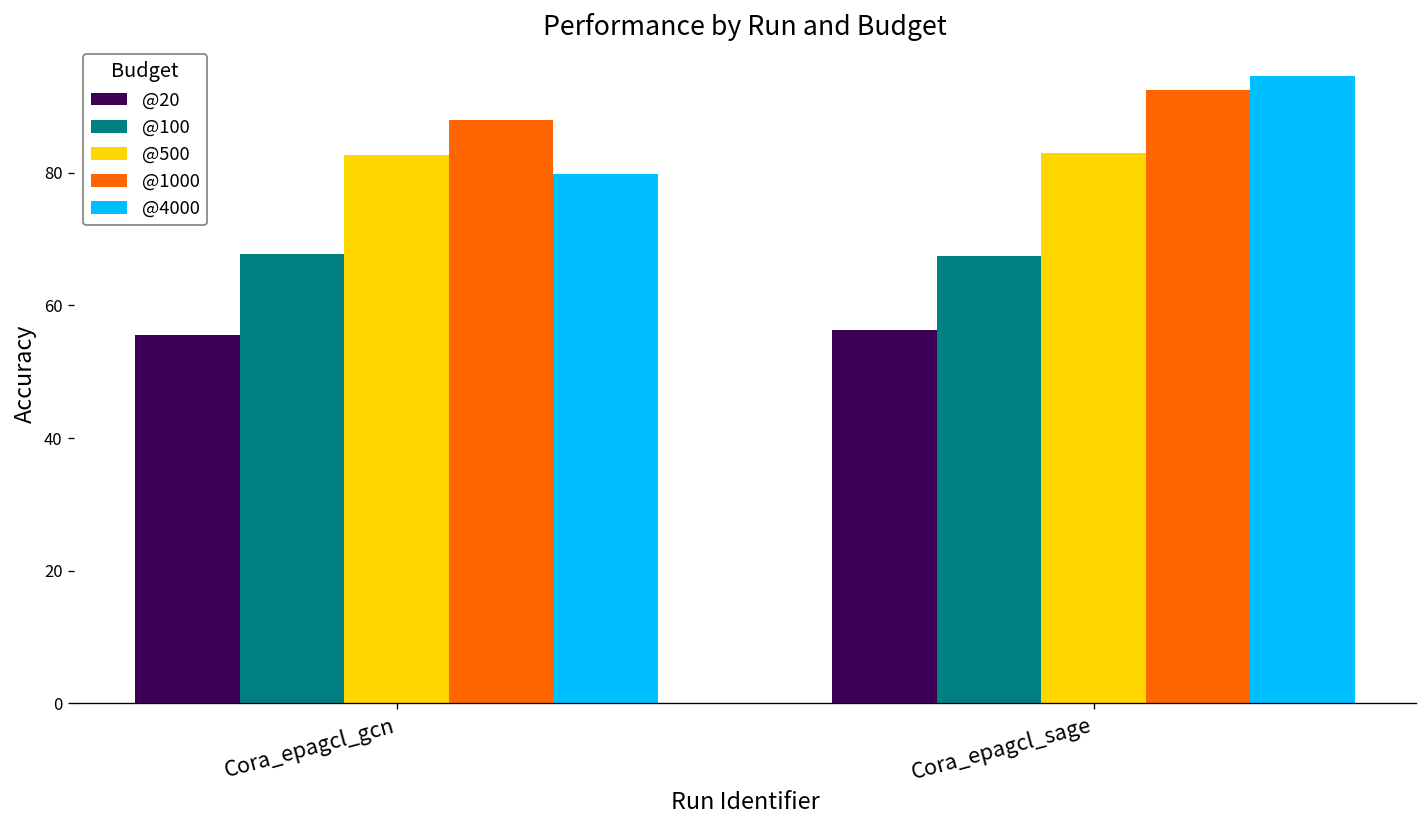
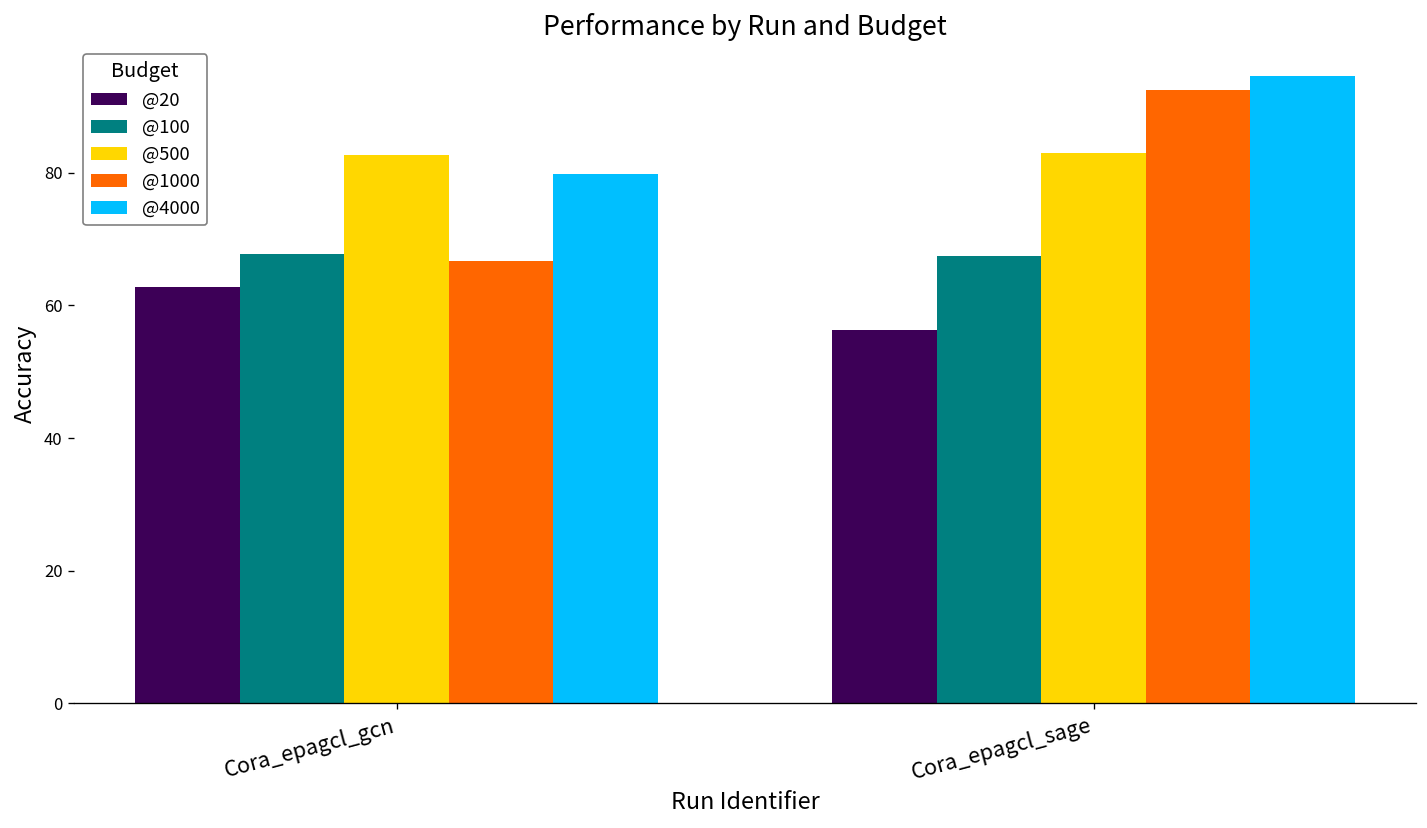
  {
    "@20": {
-     "Cora_epagcl_gcn": 56,
+     "Cora_epagcl_gcn": 63,
      "Cora_epagcl_sage": 56
    },
    "@100": {
      "Cora_epagcl_gcn": 68,
      "Cora_epagcl_sage": 68
    },
    "@500": {
      "Cora_epagcl_gcn": 83,
      "Cora_epagcl_sage": 83
    },
    "@1000": {
-     "Cora_epagcl_gcn": 88,
+     "Cora_epagcl_gcn": 67,
      "Cora_epagcl_sage": 93
    },
    "@4000": {
      "Cora_epagcl_gcn": 80,
      "Cora_epagcl_sage": 95
    }
  }
